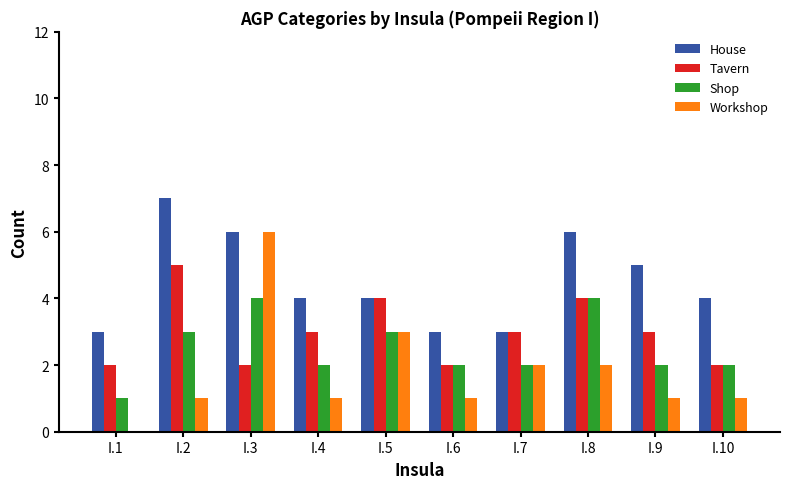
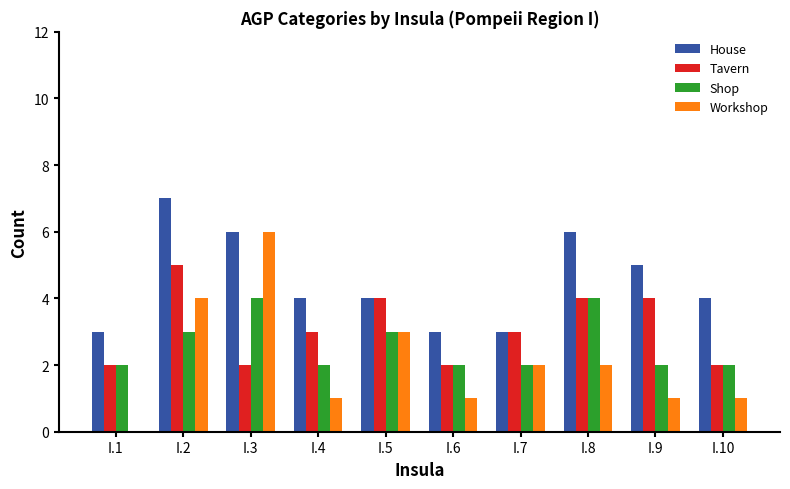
  {
    "House": {
      "I.1": 3,
      "I.2": 7,
      "I.3": 6,
      "I.4": 4,
      "I.5": 4,
      "I.6": 3,
      "I.7": 3,
      "I.8": 6,
      "I.9": 5,
      "I.10": 4
    },
    "Tavern": {
      "I.1": 2,
      "I.2": 5,
      "I.3": 2,
      "I.4": 3,
      "I.5": 4,
      "I.6": 2,
      "I.7": 3,
      "I.8": 4,
-     "I.9": 3,
+     "I.9": 4,
      "I.10": 2
    },
    "Shop": {
-     "I.1": 1,
+     "I.1": 2,
      "I.2": 3,
      "I.3": 4,
      "I.4": 2,
      "I.5": 3,
      "I.6": 2,
      "I.7": 2,
      "I.8": 4,
      "I.9": 2,
      "I.10": 2
    },
    "Workshop": {
      "I.1": 0,
-     "I.2": 1,
+     "I.2": 4,
      "I.3": 6,
      "I.4": 1,
      "I.5": 3,
      "I.6": 1,
      "I.7": 2,
      "I.8": 2,
      "I.9": 1,
      "I.10": 1
    }
  }
